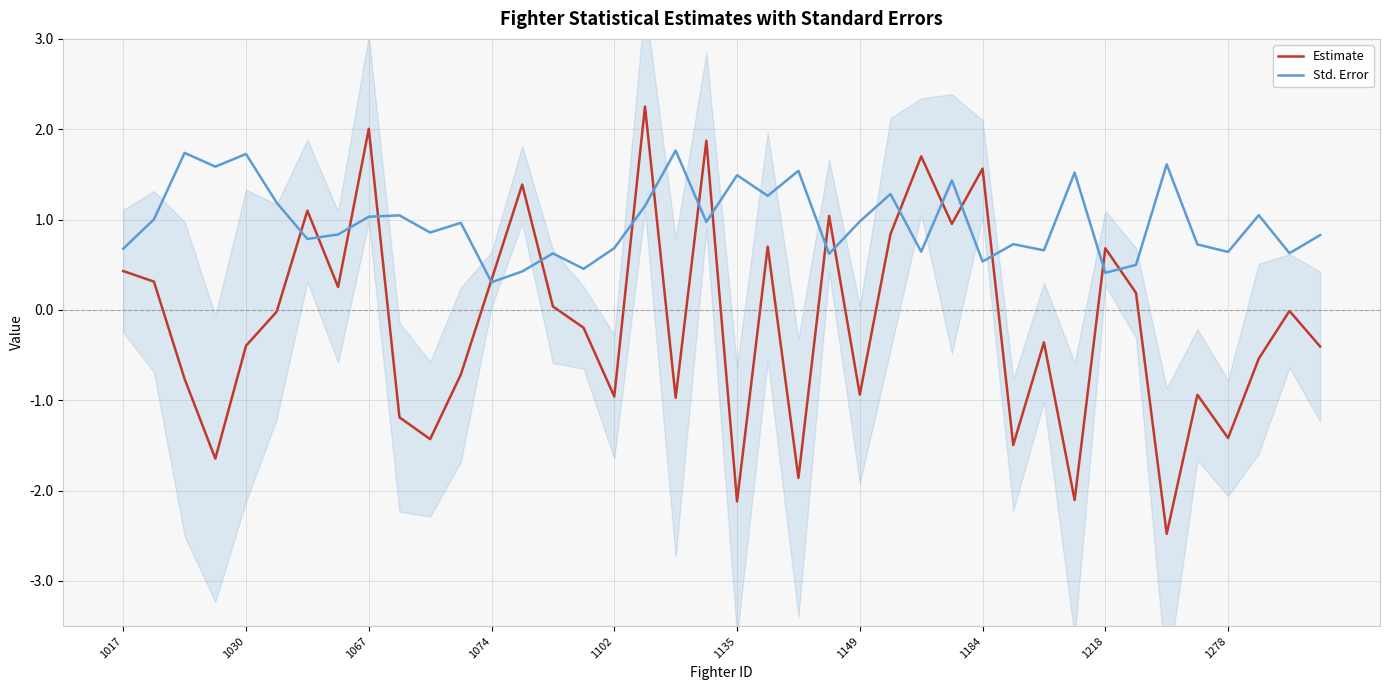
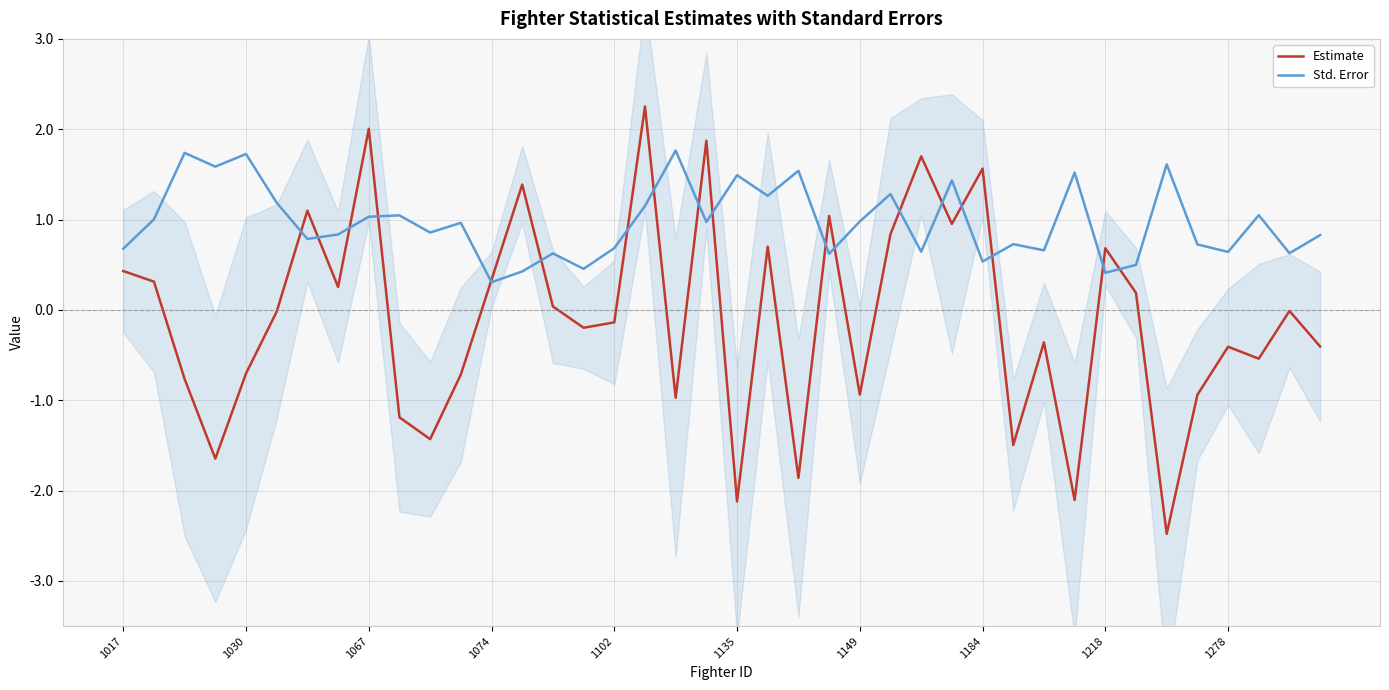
  {
    "Estimate": {
      "1017": 0.4,
-     "1030": -0.4,
+     "1030": -0.7,
      "1067": 2.0,
-     "1102": -1.0,
+     "1102": -0.1,
      "1135": -2.1,
      "1149": -0.9,
      "1184": 1.6,
      "1218": 0.7,
-     "1278": -1.4
+     "1278": -0.4
    }
  }
